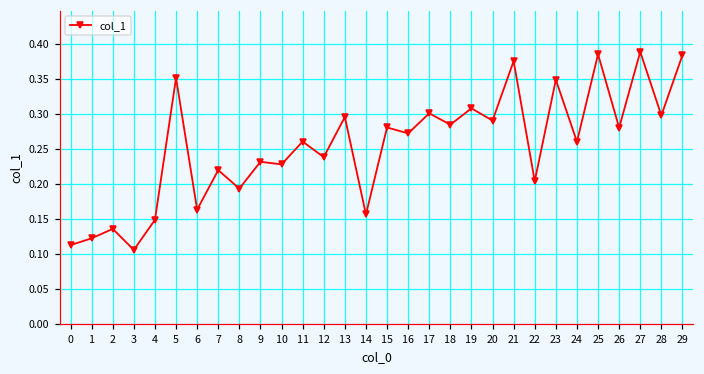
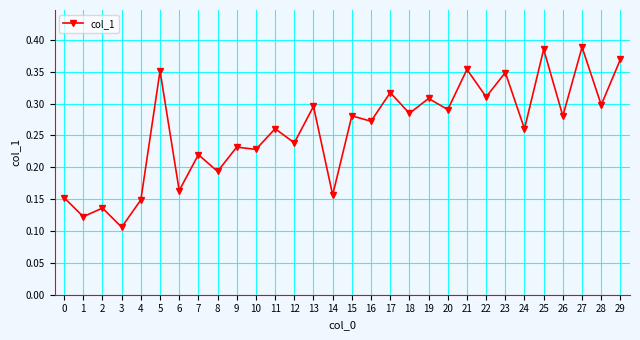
  {
-   "0": 0.11,
+   "0": 0.15,
    "1": 0.12,
    "2": 0.14,
    "3": 0.11,
    "4": 0.15,
    "5": 0.35,
    "6": 0.16,
    "7": 0.22,
    "8": 0.19,
    "9": 0.23,
    "10": 0.23,
    "11": 0.26,
    "12": 0.24,
    "13": 0.30,
    "14": 0.16,
    "15": 0.28,
    "16": 0.27,
-   "17": 0.30,
+   "17": 0.32,
    "18": 0.28,
    "19": 0.31,
    "20": 0.29,
-   "21": 0.38,
-   "22": 0.20,
+   "21": 0.35,
+   "22": 0.31,
    "23": 0.35,
    "24": 0.26,
    "25": 0.39,
    "26": 0.28,
    "27": 0.39,
    "28": 0.30,
-   "29": 0.38
+   "29": 0.37
  }
